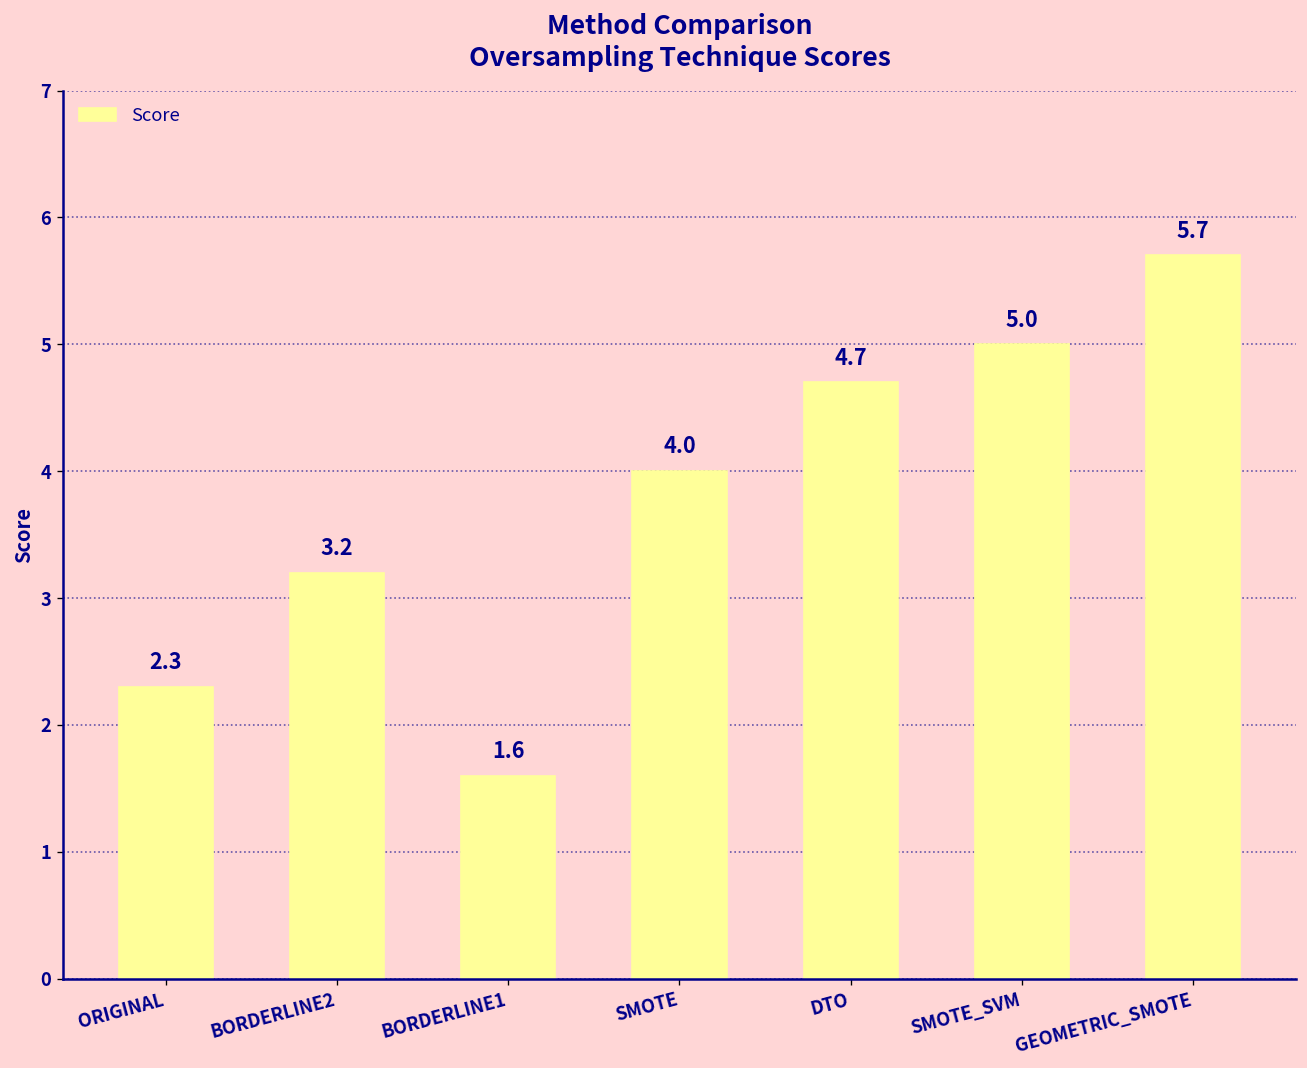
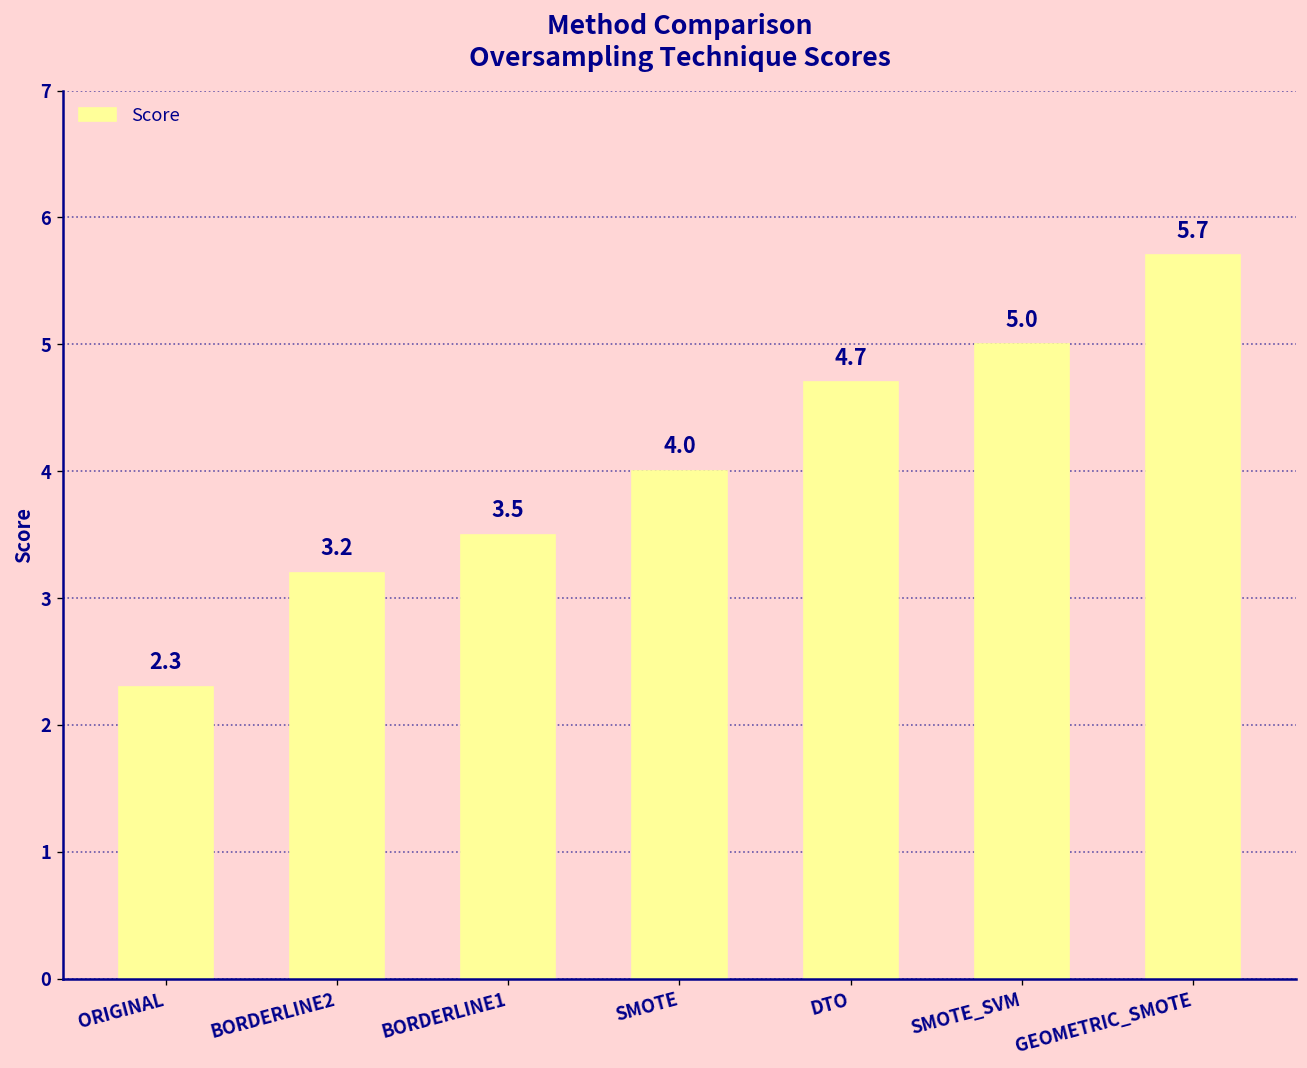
  {
    "ORIGINAL": 2.3,
    "BORDERLINE2": 3.2,
-   "BORDERLINE1": 1.6,
+   "BORDERLINE1": 3.5,
    "SMOTE": 4.0,
    "DTO": 4.7,
    "SMOTE_SVM": 5.0,
    "GEOMETRIC_SMOTE": 5.7
  }
